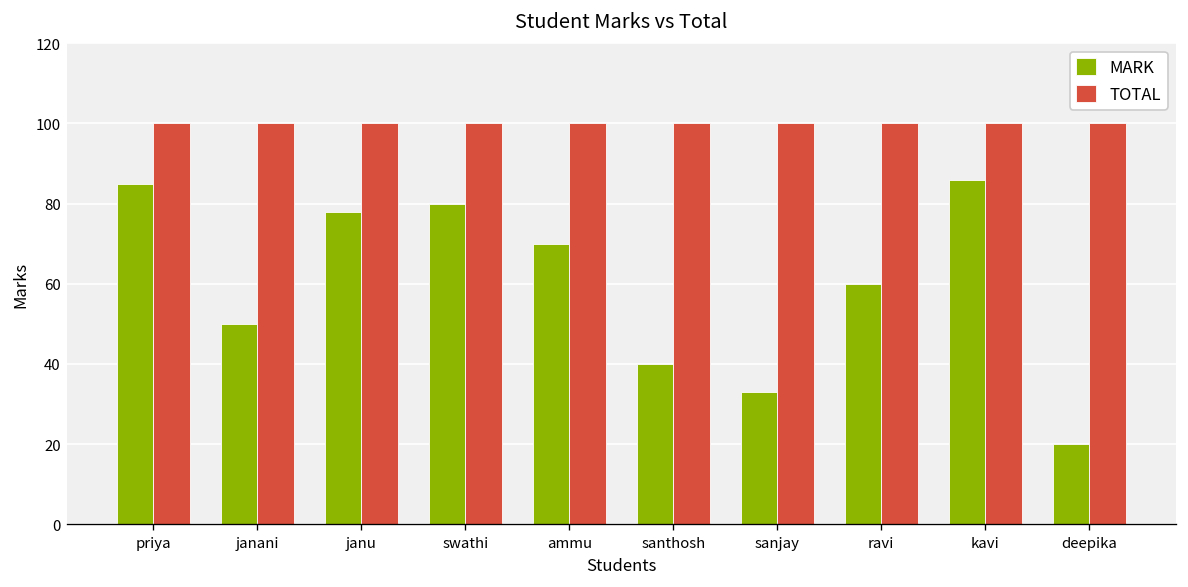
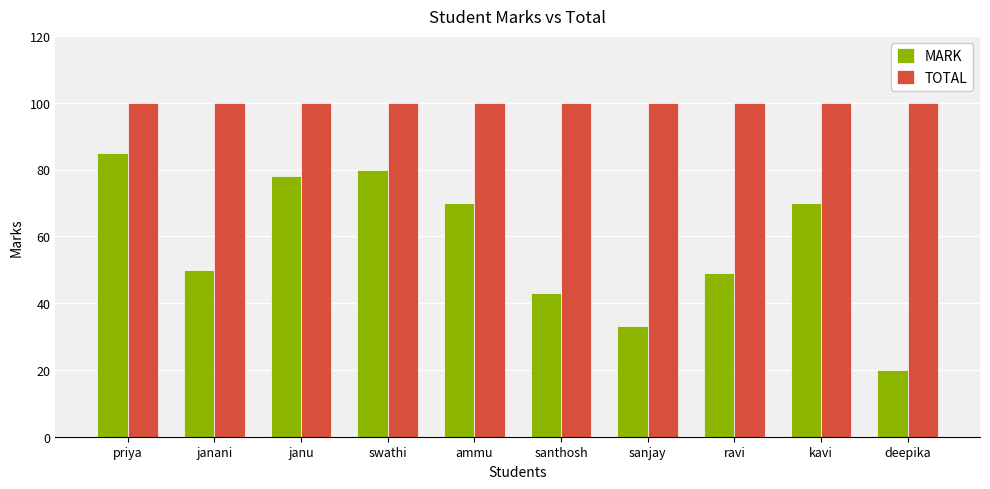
  {
    "MARK": {
      "priya": 85,
      "janani": 50,
      "janu": 78,
      "swathi": 80,
      "ammu": 70,
-     "santhosh": 40,
+     "santhosh": 43,
      "sanjay": 33,
-     "ravi": 60,
-     "kavi": 86,
+     "ravi": 49,
+     "kavi": 70,
      "deepika": 20
    },
    "TOTAL": {
      "priya": 100,
      "janani": 100,
      "janu": 100,
      "swathi": 100,
      "ammu": 100,
      "santhosh": 100,
      "sanjay": 100,
      "ravi": 100,
      "kavi": 100,
      "deepika": 100
    }
  }
